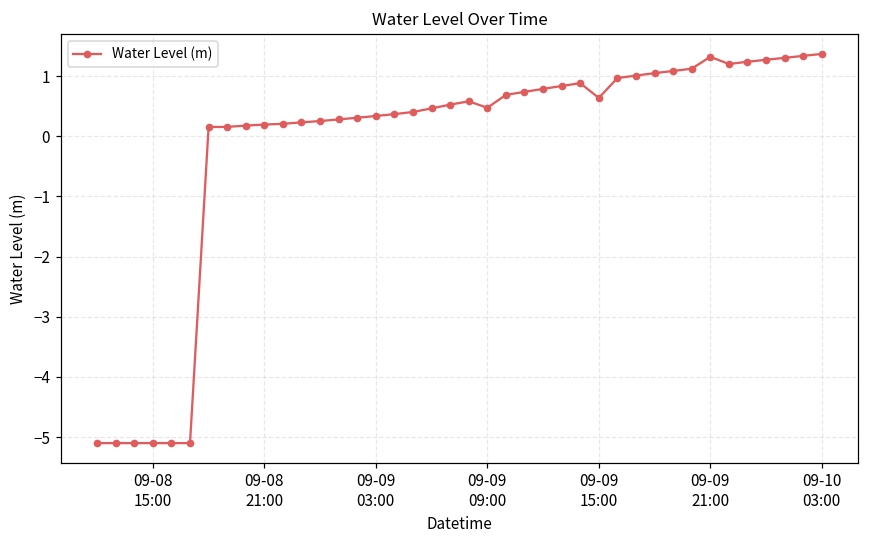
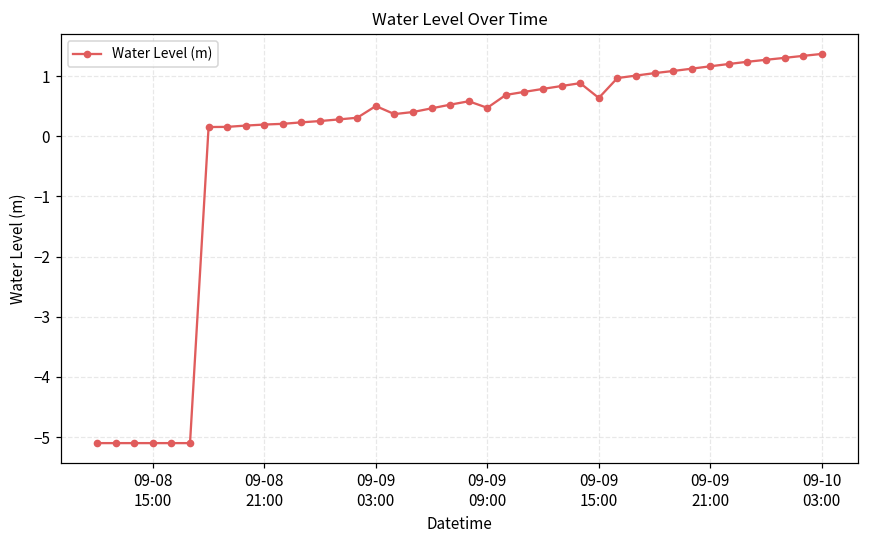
  {
    "09-08 15:00": -5.1,
    "09-08 21:00": 0.2,
-   "09-09 03:00": 0.3,
+   "09-09 03:00": 0.5,
    "09-09 09:00": 0.5,
    "09-09 15:00": 0.6,
-   "09-09 21:00": 1.3,
+   "09-09 21:00": 1.2,
    "09-10 03:00": 1.4
  }
